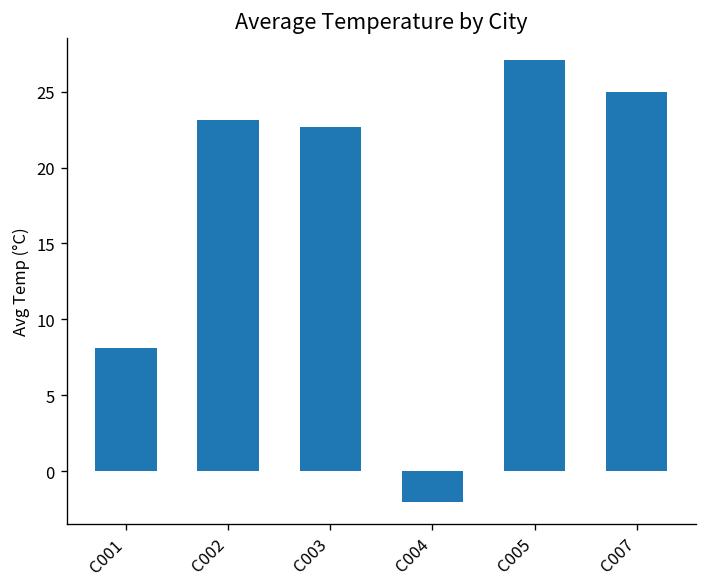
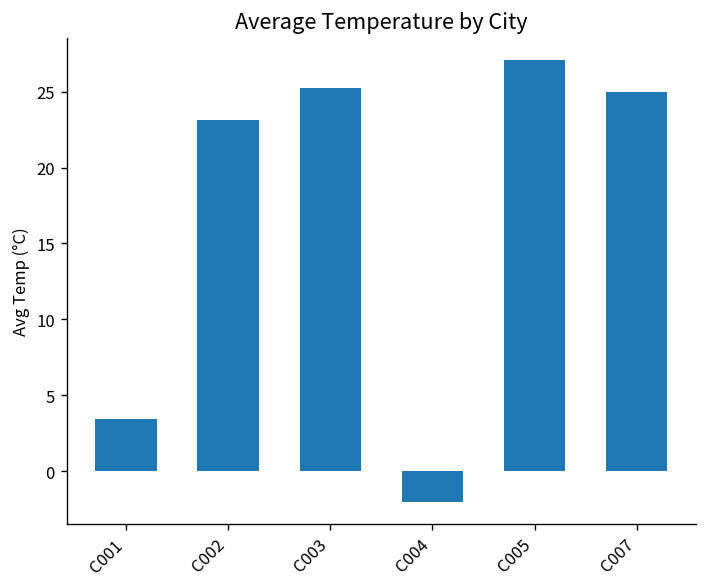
  {
-   "C001": 8.1,
+   "C001": 3.4,
    "C002": 23.1,
-   "C003": 22.7,
+   "C003": 25.3,
    "C004": -2.1,
    "C005": 27.1,
    "C007": 25.0
  }
